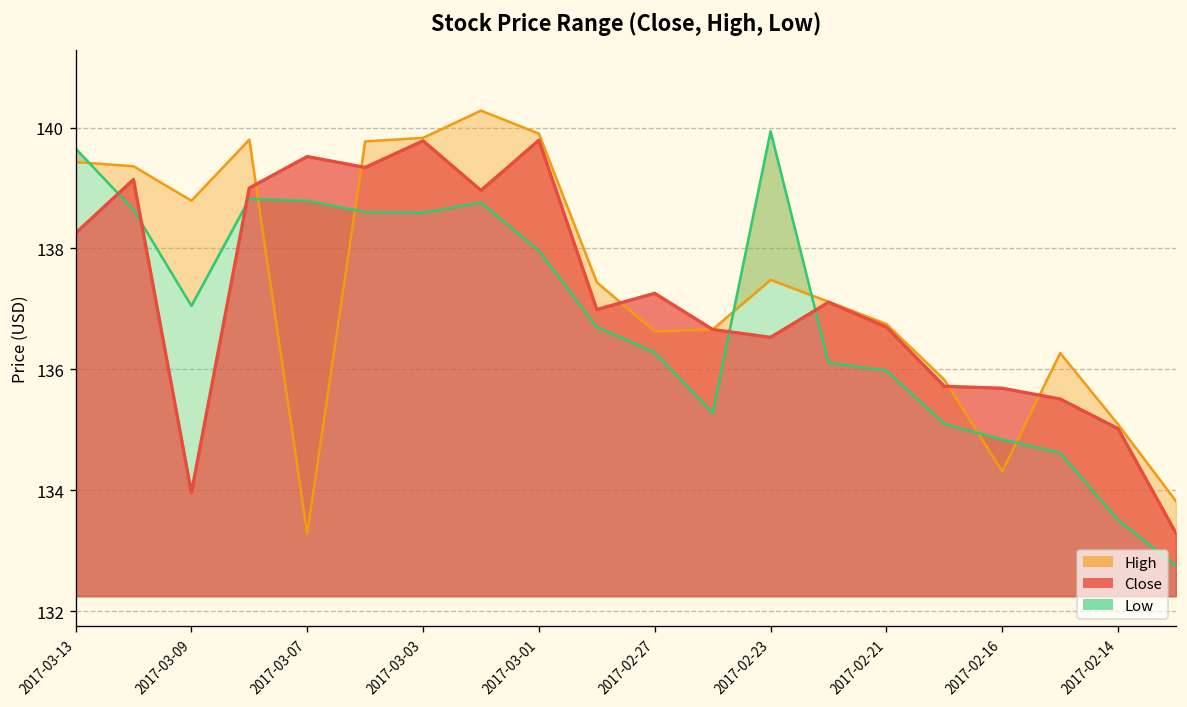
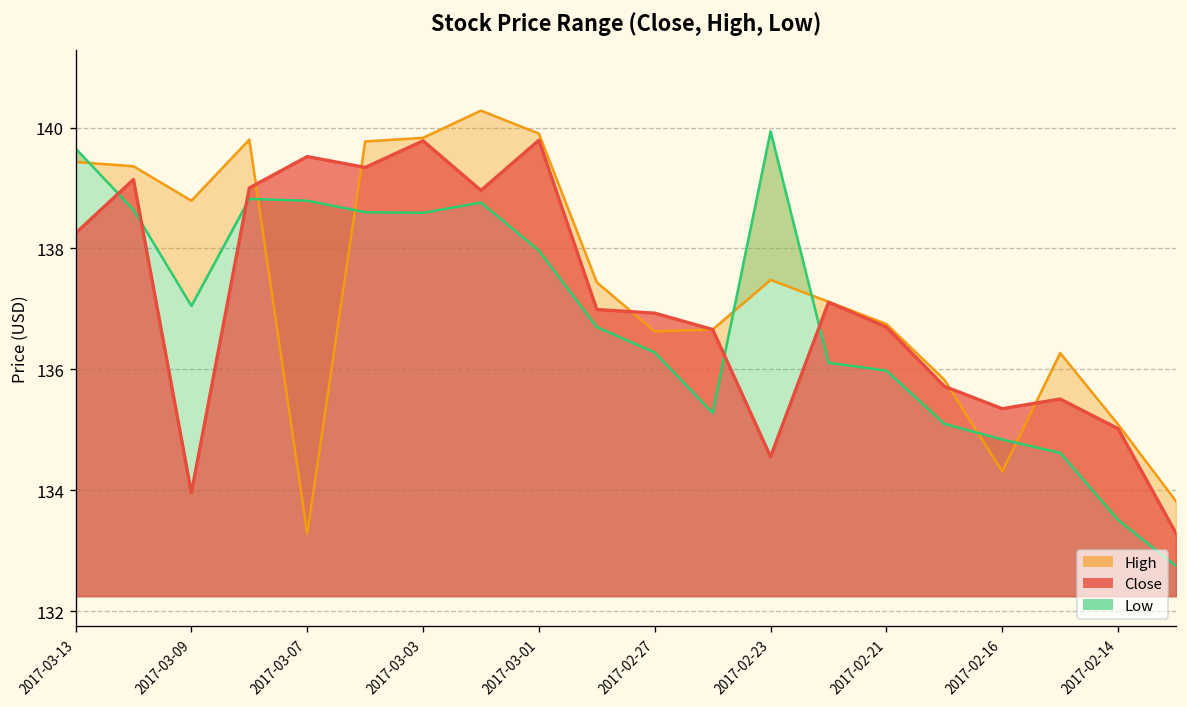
  {
    "Low": {
      "2017-03-09": 137.1,
      "2017-03-03": 138.6,
      "2017-03-01": 138.0,
      "2017-02-27": 136.3,
      "2017-02-21": 136.0,
      "2017-02-14": 133.5
    },
    "Close": {
      "2017-03-13": 138.3,
      "2017-03-09": 134.0,
      "2017-03-07": 139.5,
      "2017-03-01": 139.8,
-     "2017-02-27": 137.3,
-     "2017-02-23": 136.5,
-     "2017-02-16": 135.7,
+     "2017-02-27": 136.9,
+     "2017-02-23": 134.6,
+     "2017-02-16": 135.4,
      "2017-02-14": 135.0
    }
  }
